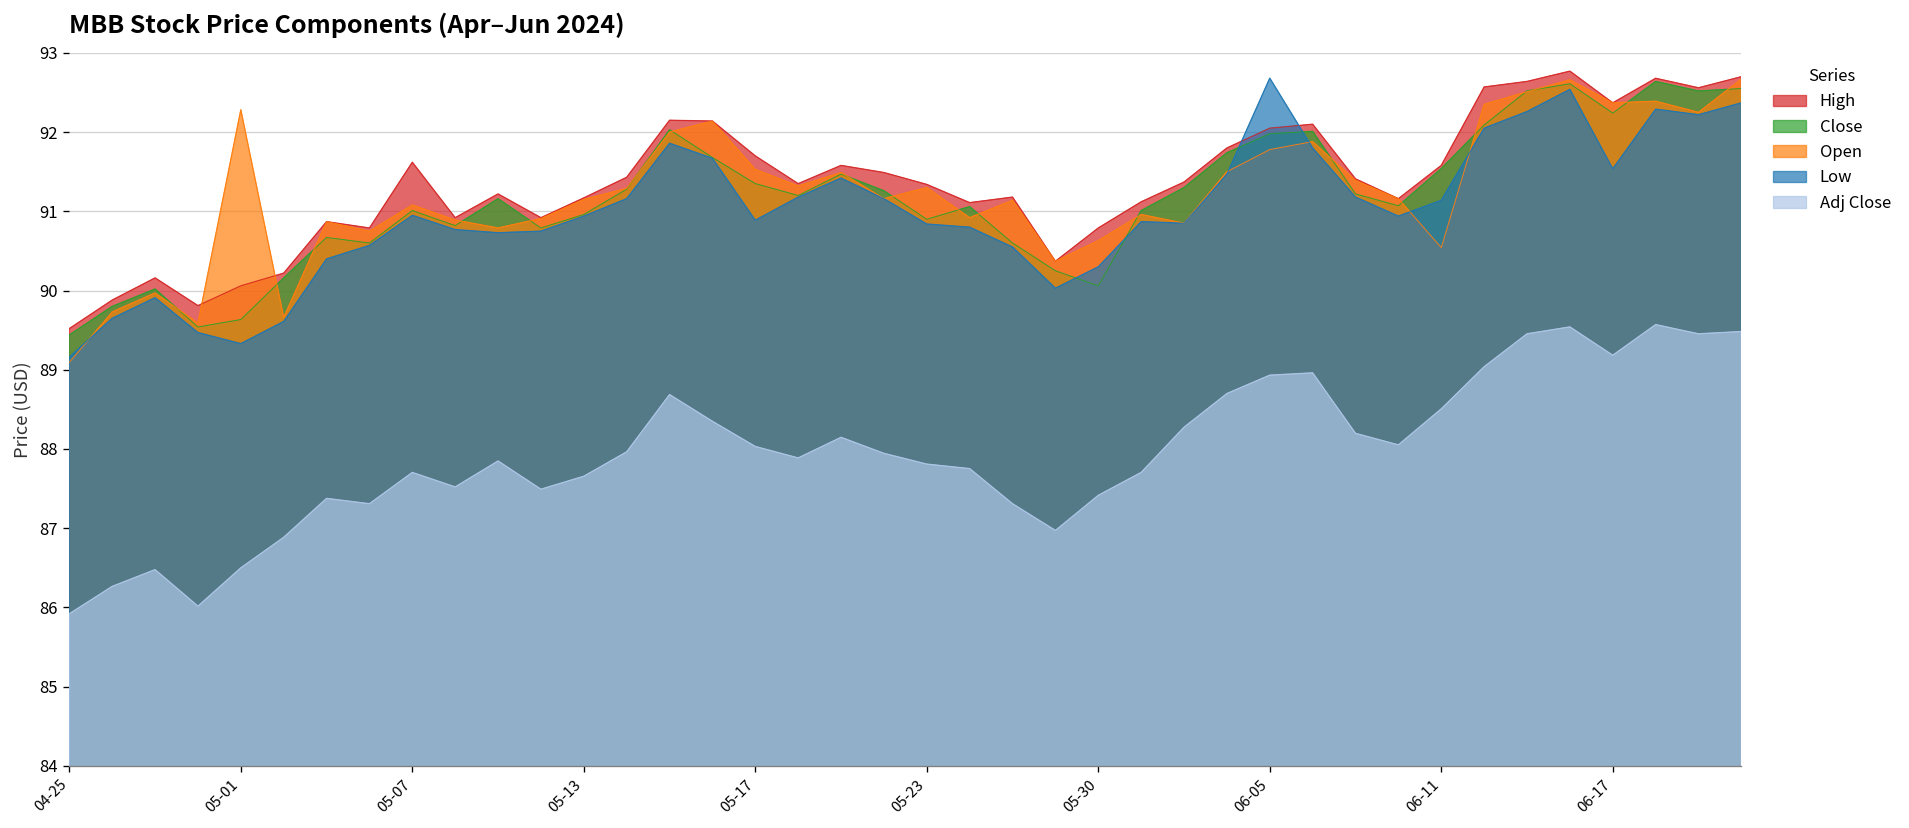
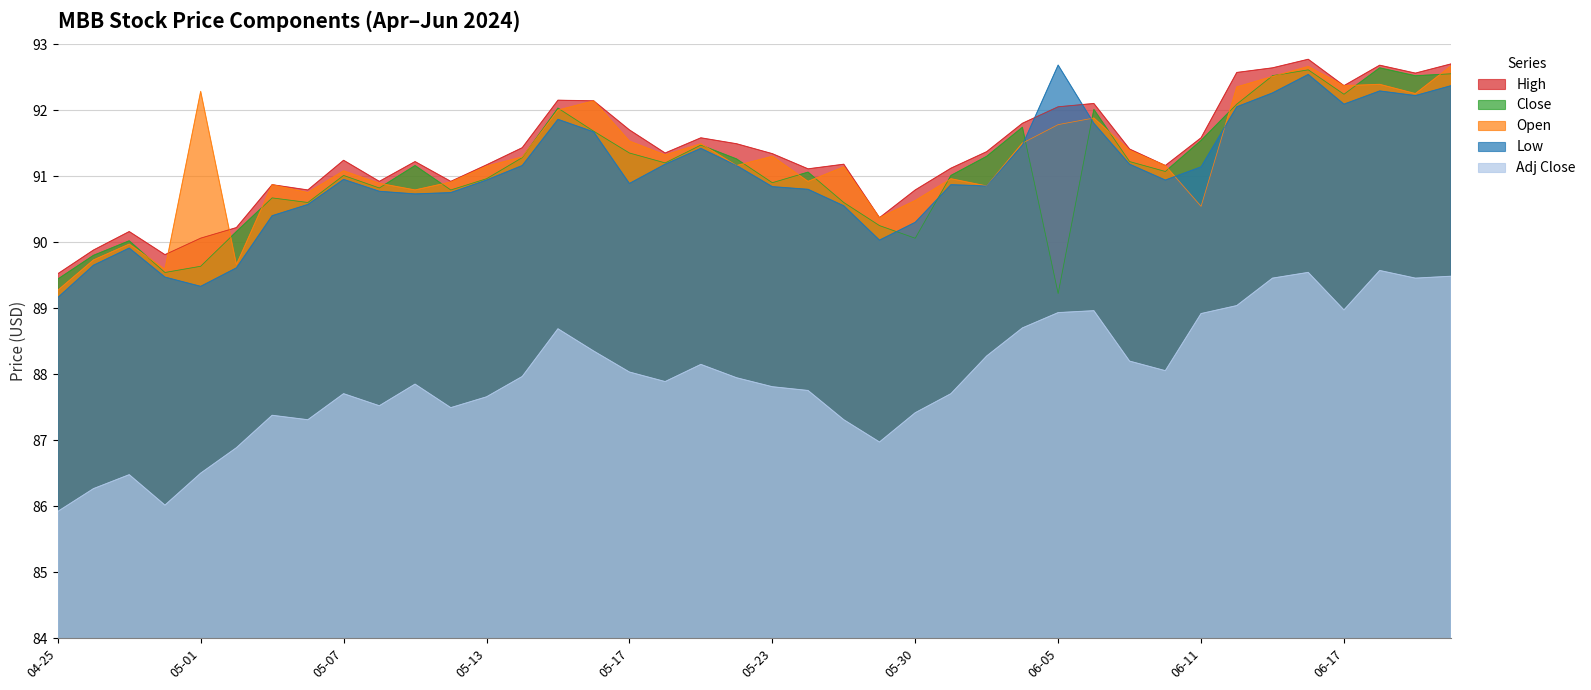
  {
    "High": {
      "04-25": 89.5,
      "05-01": 90.1,
-     "05-07": 91.6,
+     "05-07": 91.2,
      "05-17": 91.7,
      "05-23": 91.3,
      "05-30": 90.8,
      "06-05": 92.1,
      "06-11": 91.6
    },
    "Close": {
      "04-25": 89.4,
      "05-01": 89.6,
      "05-07": 91.0,
      "05-17": 91.3,
      "05-23": 90.9,
      "05-30": 90.1,
-     "06-05": 92.0,
+     "06-05": 89.2,
      "06-11": 91.5,
      "06-17": 92.2
    },
    "Open": {
-     "04-25": 89.1,
+     "04-25": 89.3,
      "05-01": 92.3,
      "05-07": 91.1,
      "05-17": 91.5,
      "05-23": 91.3,
      "05-30": 90.6,
      "06-05": 91.8,
      "06-11": 90.5
    },
    "Low": {
      "04-25": 89.2,
      "05-01": 89.3,
      "05-07": 90.9,
      "05-17": 90.9,
      "05-23": 90.8,
      "05-30": 90.3,
      "06-05": 92.7,
      "06-11": 91.1,
-     "06-17": 91.5
+     "06-17": 92.1
    },
    "Adj Close": {
      "04-25": 85.9,
      "05-01": 86.5,
      "05-07": 87.7,
      "05-13": 87.7,
      "05-17": 88.0,
      "05-23": 87.8,
      "05-30": 87.4,
      "06-05": 88.9,
-     "06-11": 88.5,
-     "06-17": 89.2
+     "06-11": 88.9,
+     "06-17": 89.0
    }
  }
